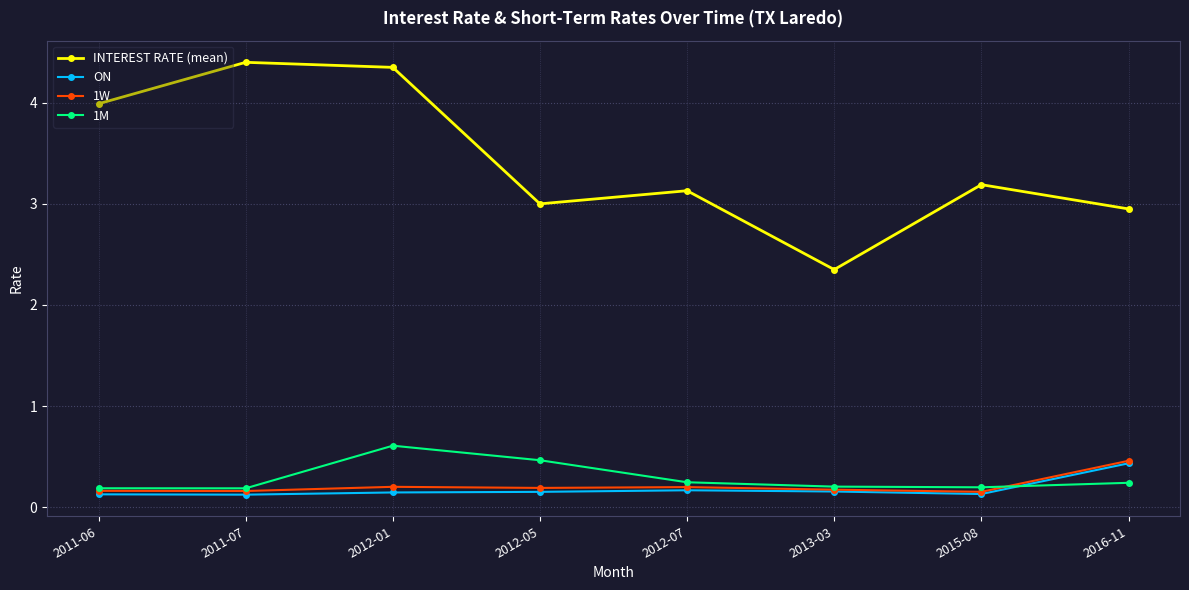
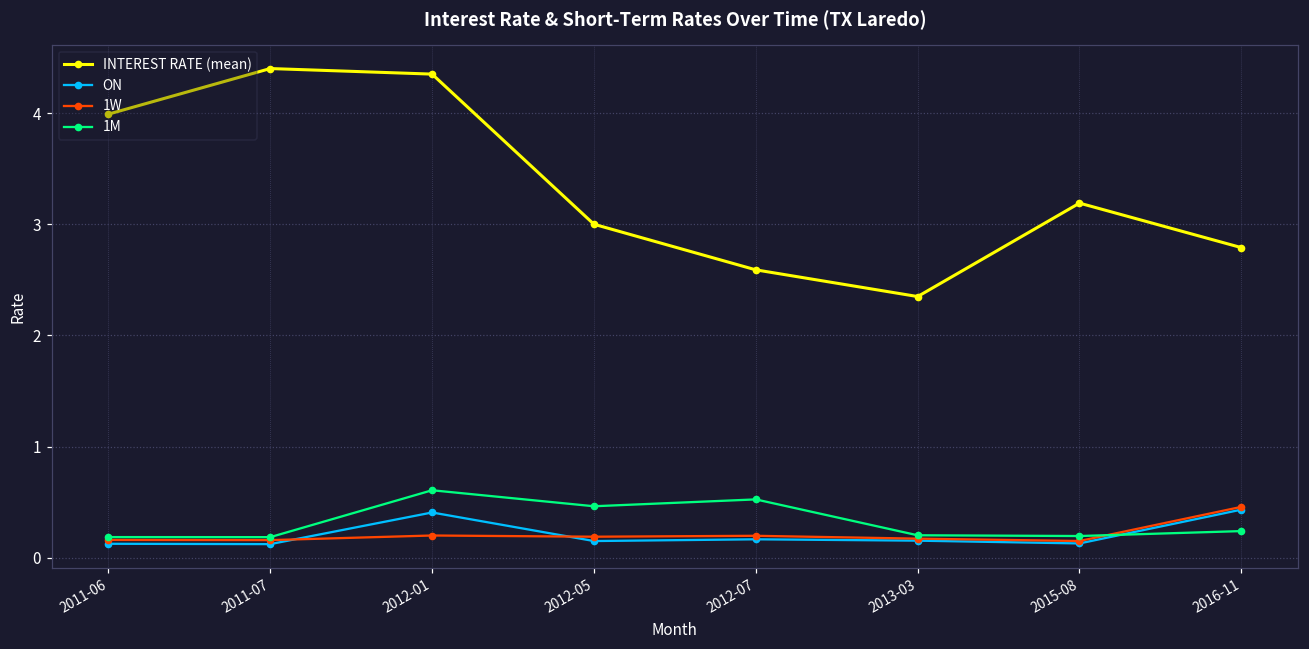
  {
    "INTEREST RATE (mean)": {
      "2011-07": 4.40,
      "2012-01": 4.35,
      "2012-05": 3.00,
-     "2012-07": 3.13,
+     "2012-07": 2.59,
      "2013-03": 2.35,
      "2015-08": 3.19,
-     "2016-11": 2.95
+     "2016-11": 2.79
    },
    "ON": {
      "2011-06": 0.13,
      "2011-07": 0.12,
-     "2012-01": 0.15,
+     "2012-01": 0.41,
      "2012-05": 0.15,
      "2012-07": 0.17
    },
    "1W": {
      "2011-06": 0.16,
      "2011-07": 0.16,
      "2012-01": 0.20,
      "2012-05": 0.19,
      "2012-07": 0.20
    },
    "1M": {
      "2011-06": 0.19,
      "2011-07": 0.19,
      "2012-01": 0.61,
      "2012-05": 0.46,
-     "2012-07": 0.25,
+     "2012-07": 0.53,
      "2013-03": 0.20,
      "2015-08": 0.20,
      "2016-11": 0.24
    }
  }
